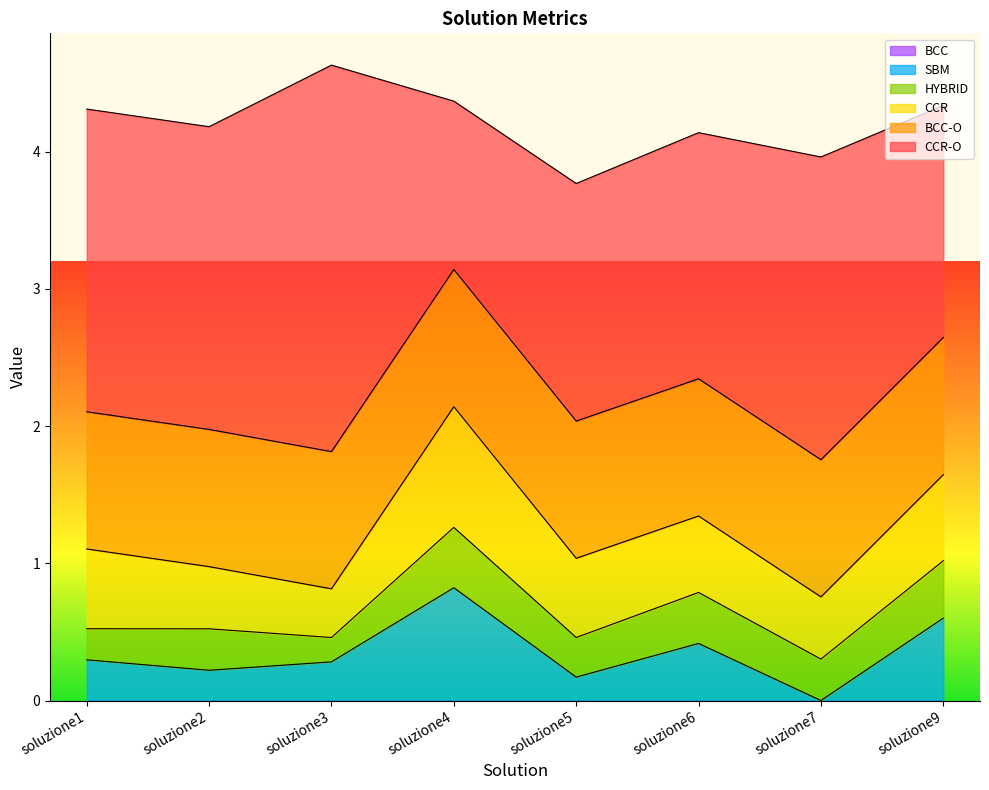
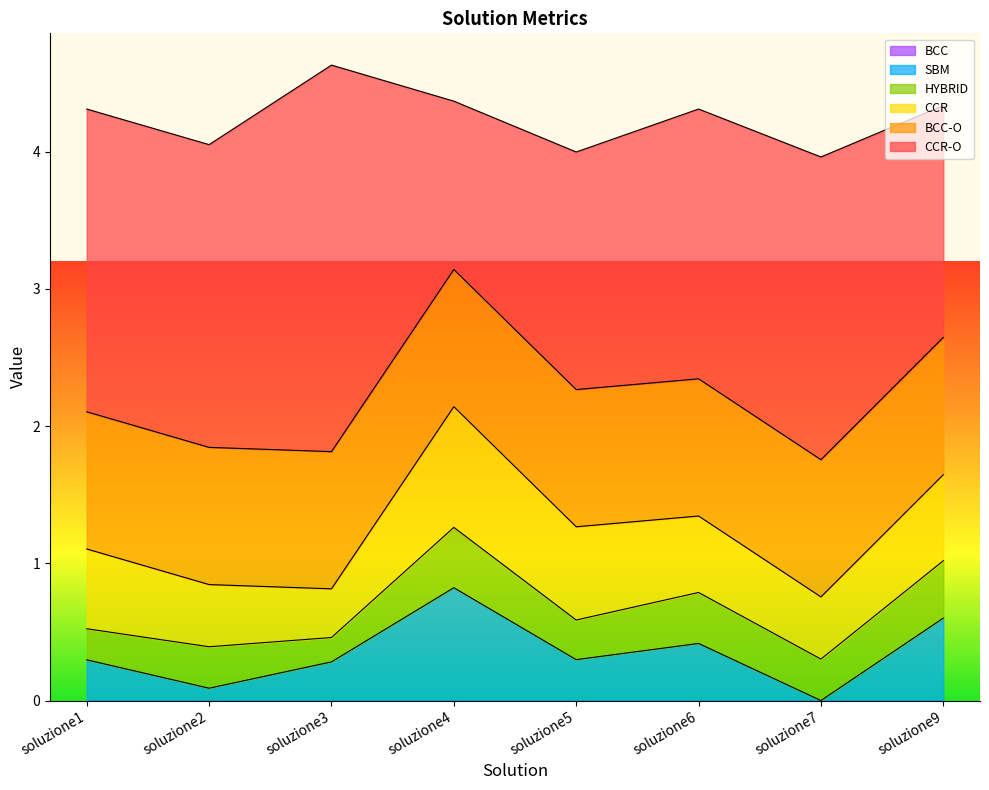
  {
    "BCC": {
      "soluzione1": 0.00,
      "soluzione2": 0.00,
      "soluzione3": 0.00,
      "soluzione4": 0.00,
      "soluzione5": 0.00,
      "soluzione6": 0.00,
      "soluzione9": 0.00
    },
    "SBM": {
      "soluzione1": 0.30,
-     "soluzione2": 0.22,
+     "soluzione2": 0.09,
      "soluzione3": 0.28,
      "soluzione4": 0.82,
-     "soluzione5": 0.17,
+     "soluzione5": 0.30,
      "soluzione6": 0.42,
      "soluzione9": 0.60
    },
    "HYBRID": {
      "soluzione1": 0.23,
      "soluzione2": 0.30,
      "soluzione3": 0.18,
      "soluzione4": 0.44,
      "soluzione5": 0.29,
      "soluzione6": 0.37,
      "soluzione7": 0.30,
      "soluzione9": 0.42
    },
    "CCR": {
      "soluzione1": 0.58,
      "soluzione2": 0.45,
      "soluzione3": 0.35,
      "soluzione4": 0.88,
-     "soluzione5": 0.58,
+     "soluzione5": 0.68,
      "soluzione6": 0.56,
      "soluzione7": 0.45,
      "soluzione9": 0.63
    },
    "BCC-O": {
      "soluzione1": 1.00,
      "soluzione2": 1.00,
      "soluzione3": 1.00,
      "soluzione4": 1.00,
      "soluzione5": 1.00,
      "soluzione6": 1.00,
      "soluzione7": 1.00,
      "soluzione9": 1.00
    },
    "CCR-O": {
      "soluzione1": 2.21,
      "soluzione2": 2.21,
      "soluzione3": 2.82,
      "soluzione4": 1.23,
      "soluzione5": 1.73,
-     "soluzione6": 1.79,
+     "soluzione6": 1.97,
      "soluzione7": 2.21
    }
  }
